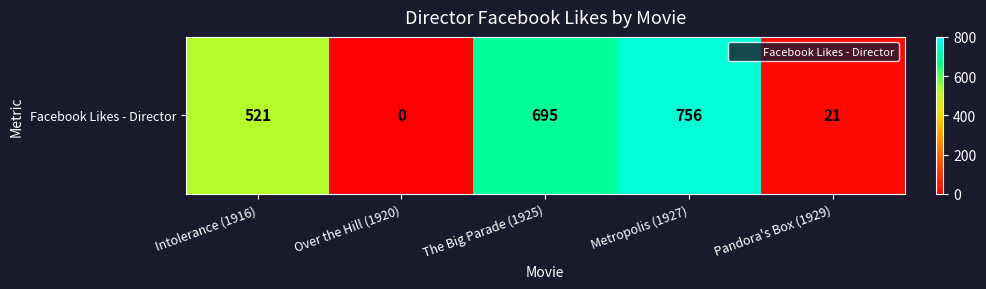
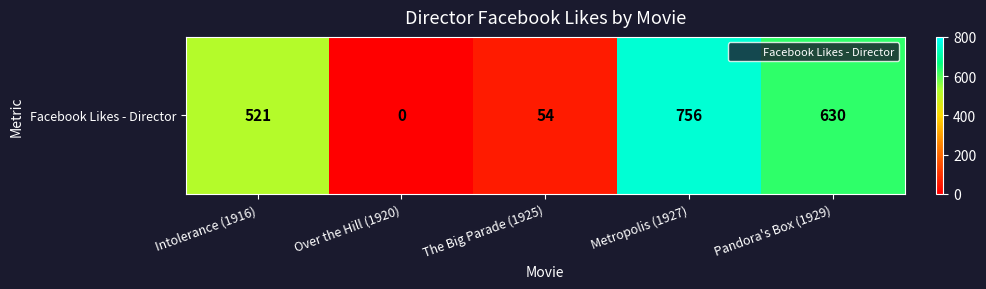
  {
    "Facebook Likes - Director": {
      "Intolerance (1916)": 521,
      "Over the Hill (1920)": 0,
-     "The Big Parade (1925)": 695,
+     "The Big Parade (1925)": 54,
      "Metropolis (1927)": 756,
-     "Pandora's Box (1929)": 21
+     "Pandora's Box (1929)": 630
    }
  }
